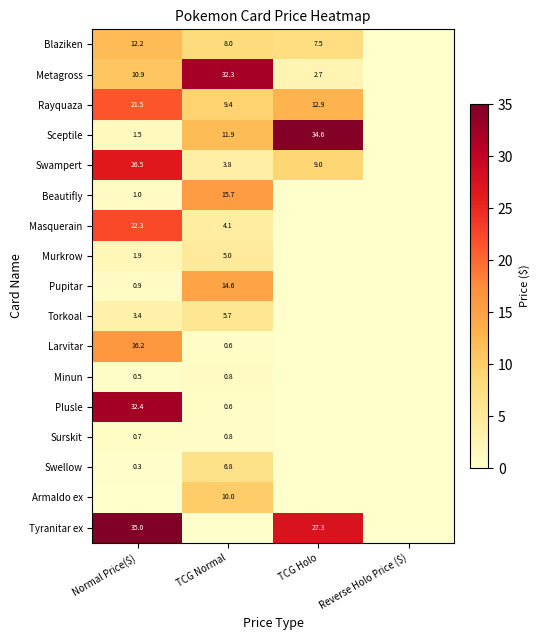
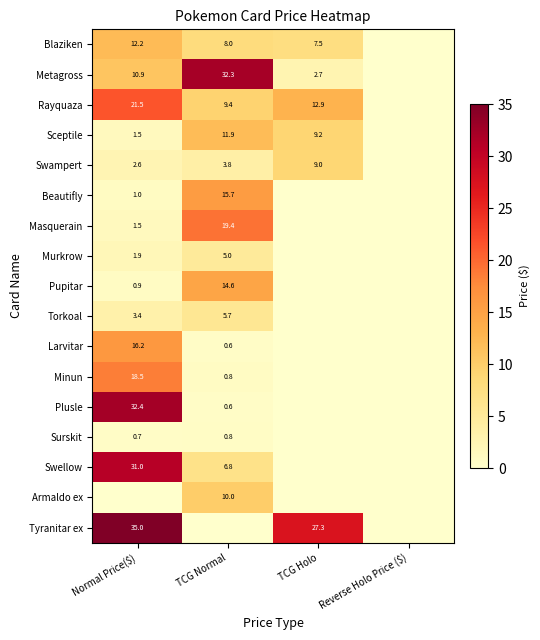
  {
    "Blaziken": {
      "Normal Price($)": 12.2,
      "TCG Normal": 8.0,
      "TCG Holo": 7.5
    },
    "Metagross": {
      "Normal Price($)": 10.9,
      "TCG Normal": 32.3,
      "TCG Holo": 2.7
    },
    "Rayquaza": {
      "Normal Price($)": 21.5,
      "TCG Normal": 9.4,
      "TCG Holo": 12.9
    },
    "Sceptile": {
      "Normal Price($)": 1.5,
      "TCG Normal": 11.9,
-     "TCG Holo": 34.6
+     "TCG Holo": 9.2
    },
    "Swampert": {
-     "Normal Price($)": 26.5,
+     "Normal Price($)": 2.6,
      "TCG Normal": 3.8,
      "TCG Holo": 9.0
    },
    "Beautifly": {
      "Normal Price($)": 1.0,
      "TCG Normal": 15.7
    },
    "Masquerain": {
-     "Normal Price($)": 22.3,
-     "TCG Normal": 4.1
+     "Normal Price($)": 1.5,
+     "TCG Normal": 19.4
    },
    "Murkrow": {
      "Normal Price($)": 1.9,
      "TCG Normal": 5.0
    },
    "Pupitar": {
      "Normal Price($)": 0.9,
      "TCG Normal": 14.6
    },
    "Torkoal": {
      "Normal Price($)": 3.4,
      "TCG Normal": 5.7
    },
    "Larvitar": {
      "Normal Price($)": 16.2,
      "TCG Normal": 0.6
    },
    "Minun": {
-     "Normal Price($)": 0.5,
+     "Normal Price($)": 18.5,
      "TCG Normal": 0.8
    },
    "Plusle": {
      "Normal Price($)": 32.4,
      "TCG Normal": 0.6
    },
    "Surskit": {
      "Normal Price($)": 0.7,
      "TCG Normal": 0.8
    },
    "Swellow": {
-     "Normal Price($)": 0.3,
+     "Normal Price($)": 31.0,
      "TCG Normal": 6.8
    },
    "Armaldo ex": {
      "TCG Normal": 10.0
    },
    "Tyranitar ex": {
      "Normal Price($)": 35.0,
      "TCG Holo": 27.3
    }
  }
